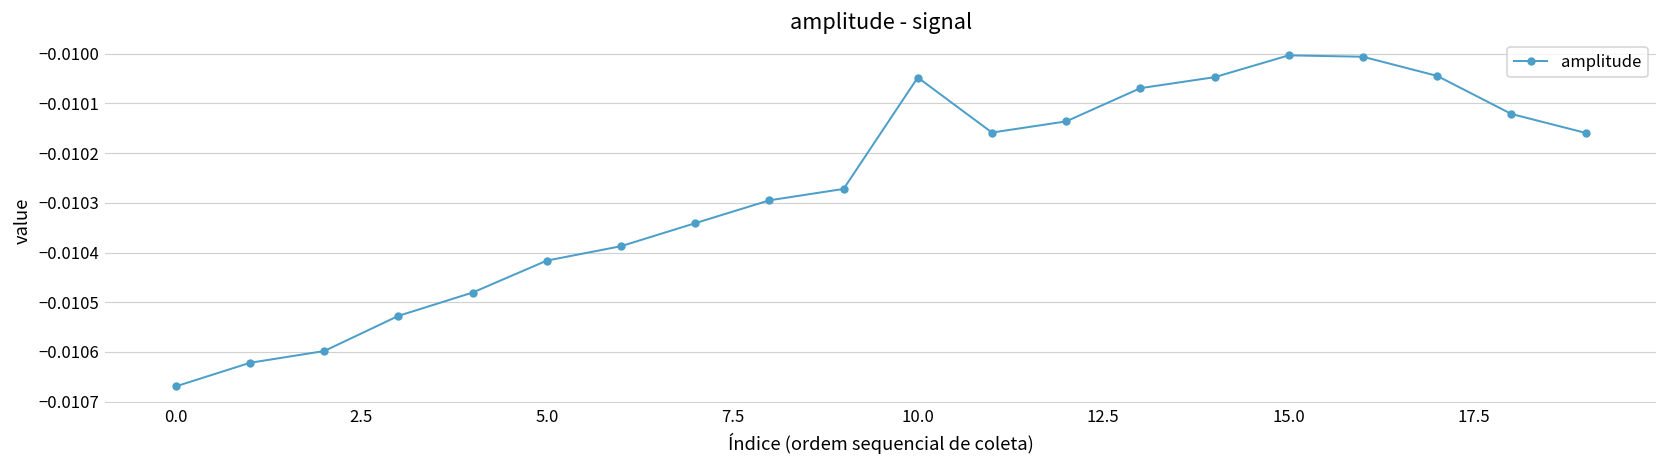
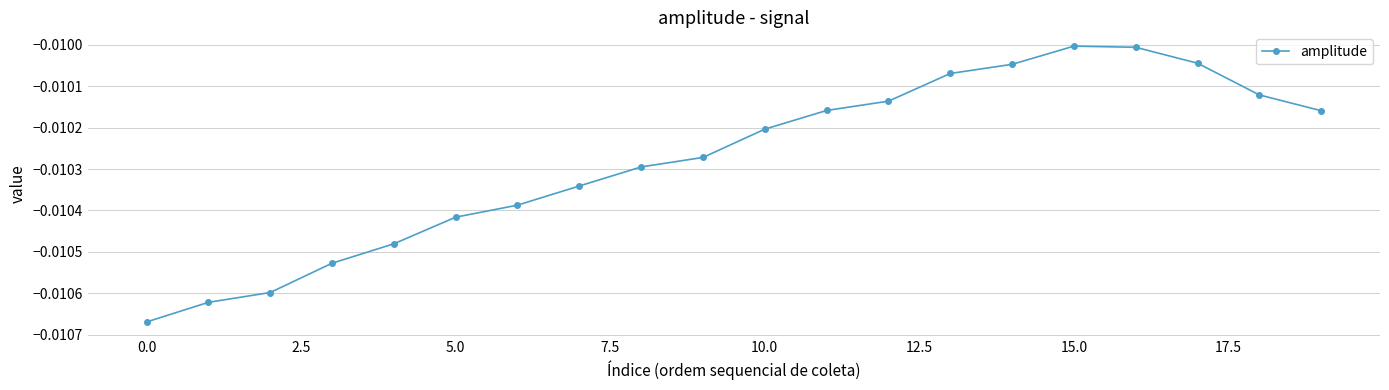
  {
    "0.0": -0.01067,
    "5.0": -0.01042,
-   "10.0": -0.01005,
+   "10.0": -0.01020,
    "15.0": -0.01000
  }
